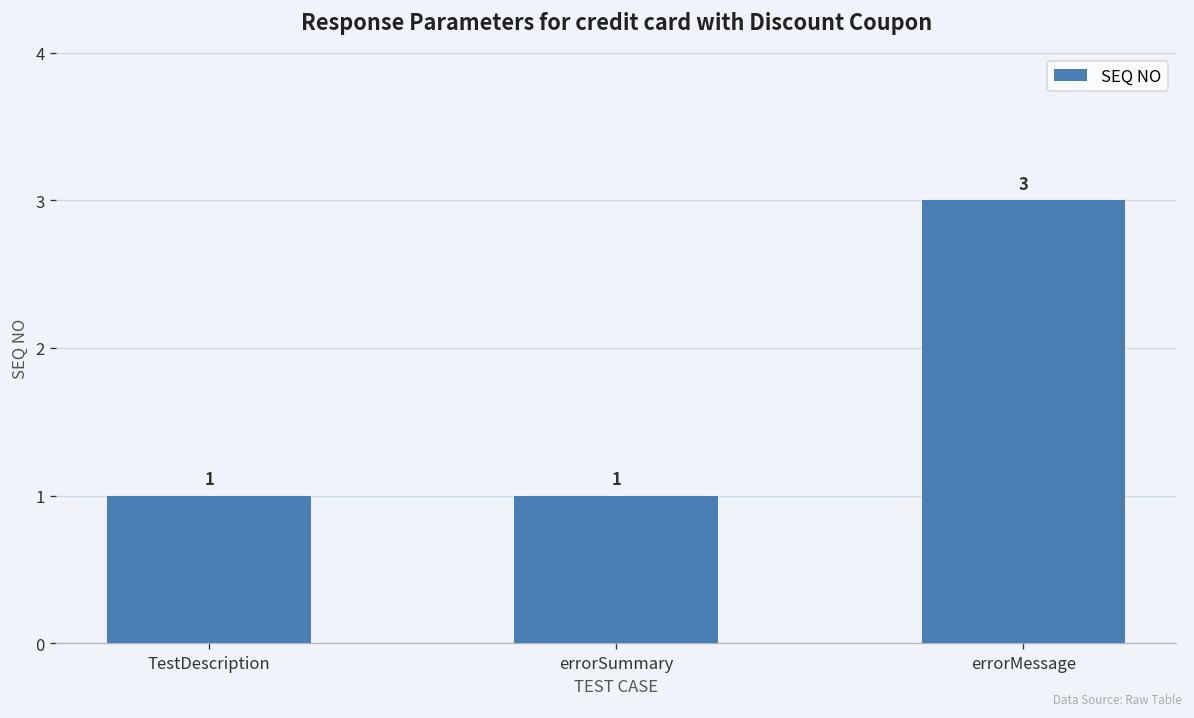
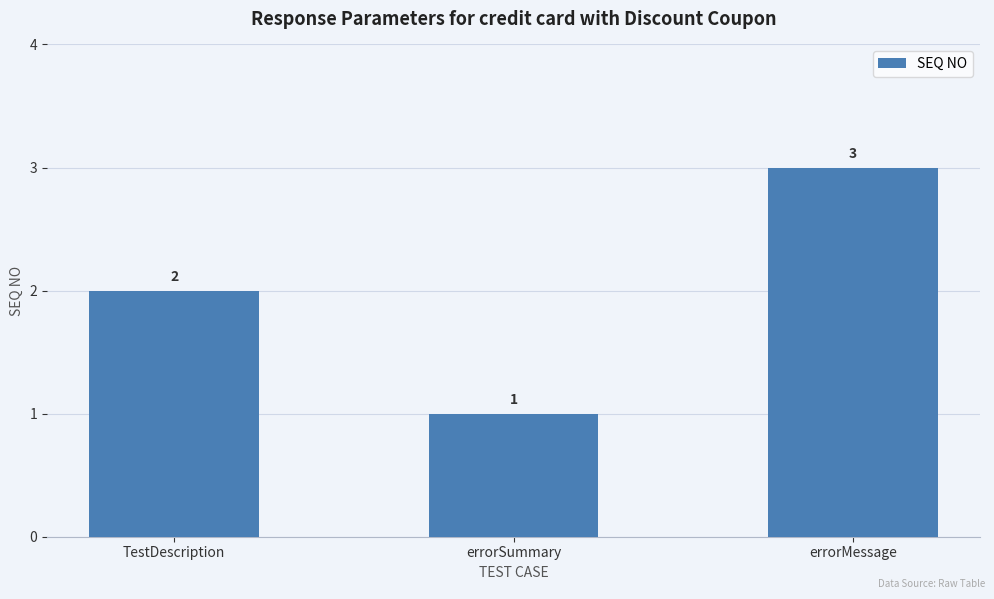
  {
-   "TestDescription": 1,
+   "TestDescription": 2,
    "errorSummary": 1,
    "errorMessage": 3
  }
